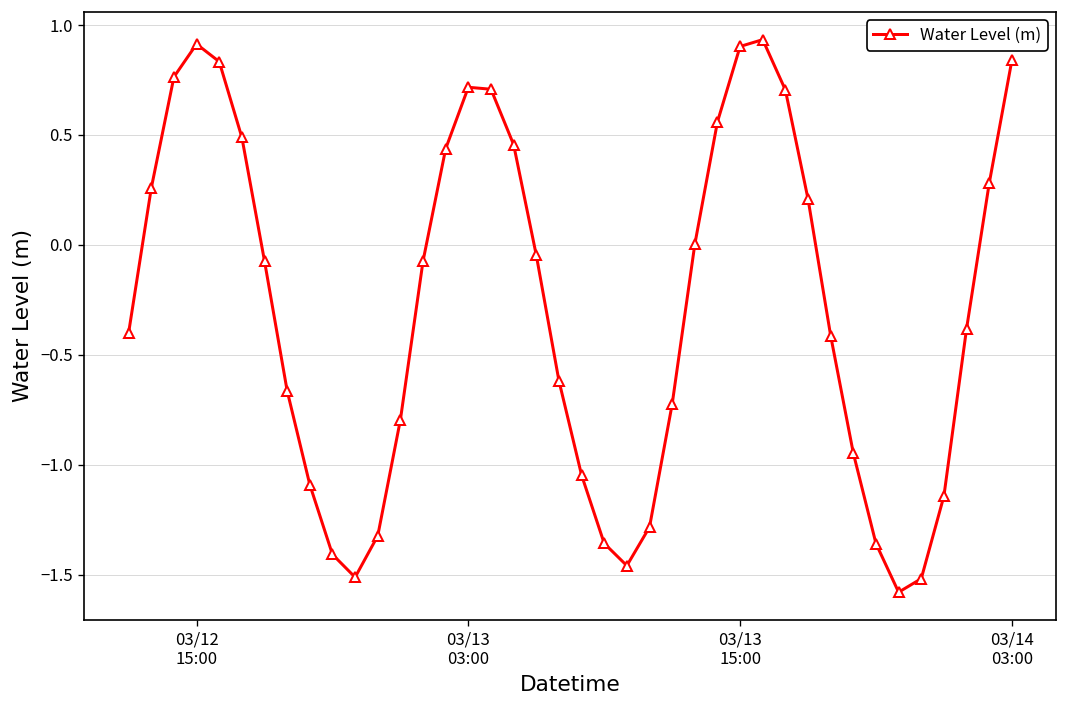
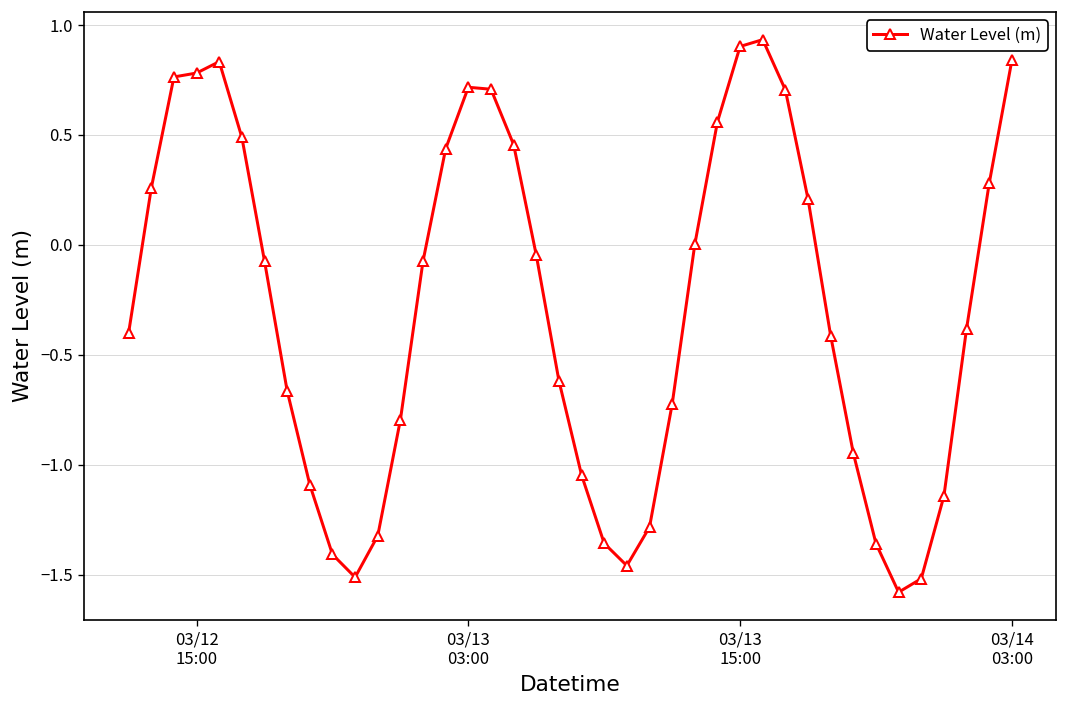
  {
-   "03/12 15:00": 0.91,
+   "03/12 15:00": 0.78,
    "03/13 03:00": 0.72,
    "03/13 15:00": 0.90,
    "03/14 03:00": 0.84
  }
